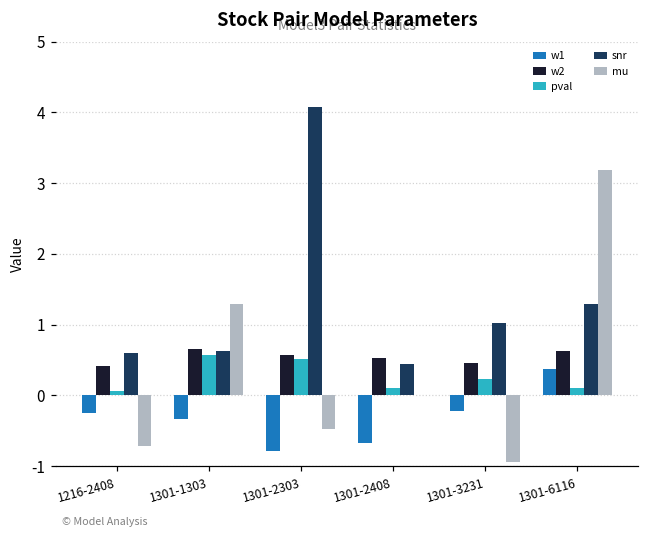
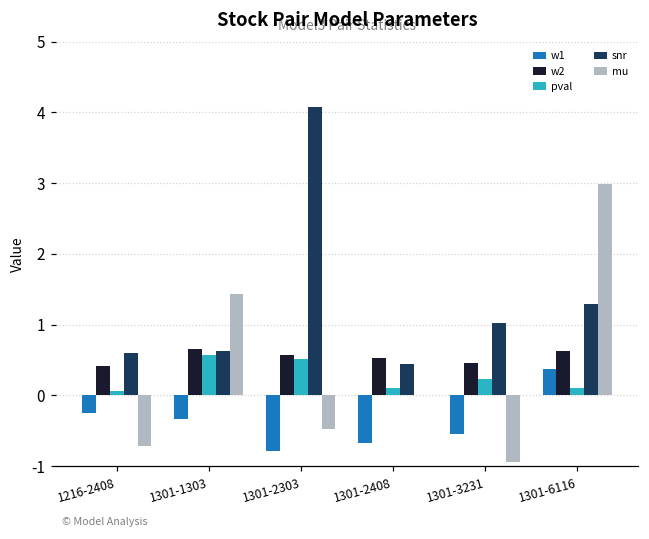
  {
    "w1": {
      "1216-2408": -0.2,
      "1301-1303": -0.3,
      "1301-2303": -0.8,
      "1301-2408": -0.7,
-     "1301-3231": -0.2,
+     "1301-3231": -0.5,
      "1301-6116": 0.4
    },
    "pval": {
      "1216-2408": 0.1,
      "1301-1303": 0.6,
      "1301-2303": 0.5,
      "1301-2408": 0.1,
      "1301-3231": 0.2,
      "1301-6116": 0.1
    },
    "mu": {
      "1216-2408": -0.7,
-     "1301-1303": 1.3,
+     "1301-1303": 1.4,
      "1301-2303": -0.5,
      "1301-3231": -0.9,
-     "1301-6116": 3.2
+     "1301-6116": 3.0
    }
  }
